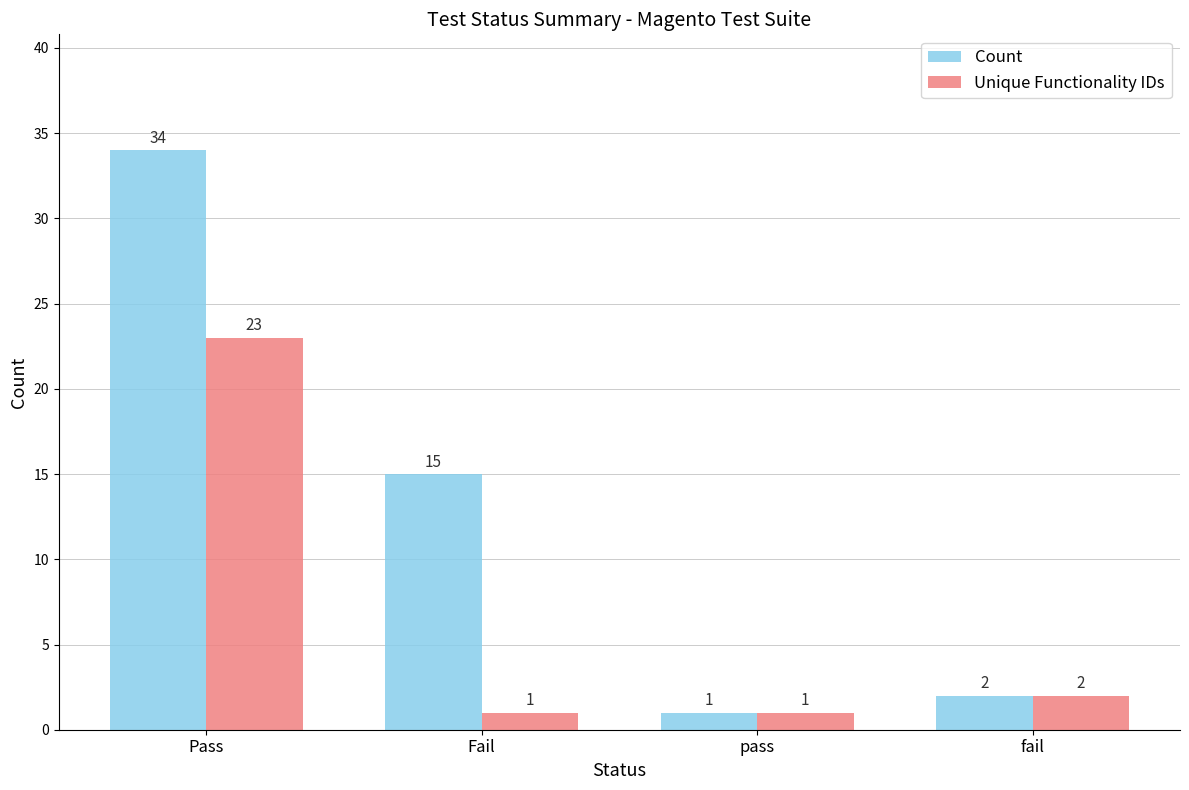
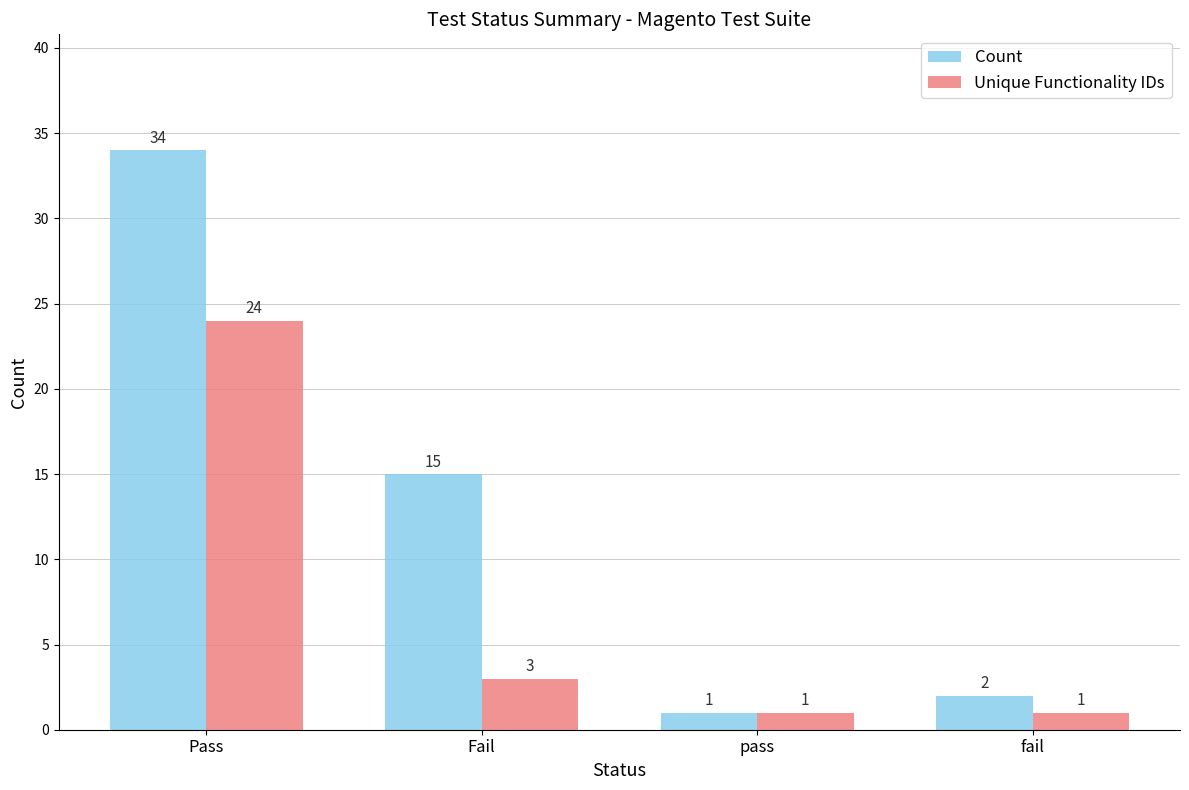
  {
    "Count": {
      "Pass": 34,
      "Fail": 15,
      "pass": 1,
      "fail": 2
    },
    "Unique Functionality IDs": {
-     "Pass": 23,
-     "Fail": 1,
+     "Pass": 24,
+     "Fail": 3,
      "pass": 1,
-     "fail": 2
+     "fail": 1
    }
  }
